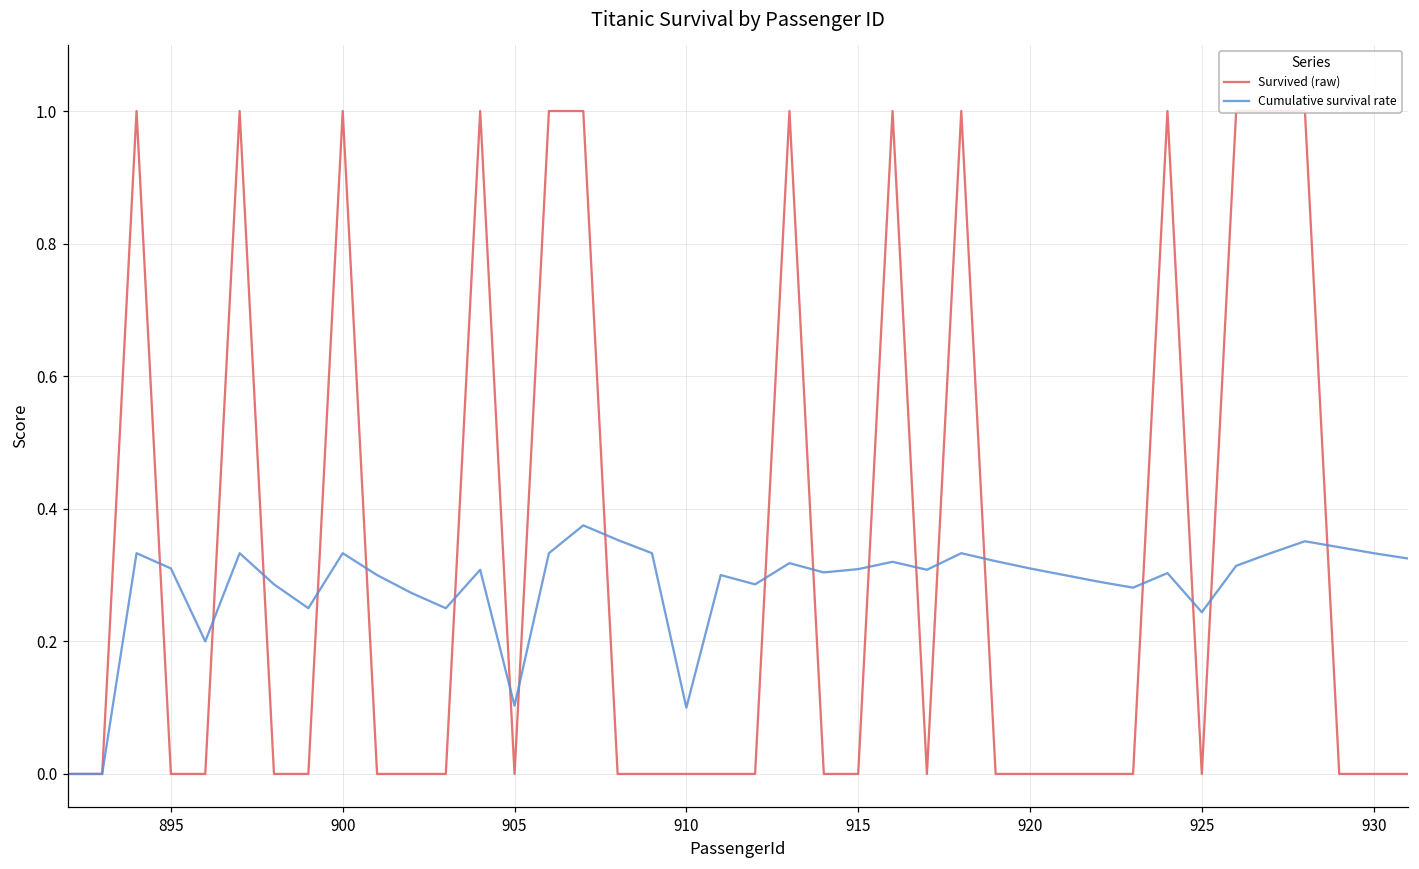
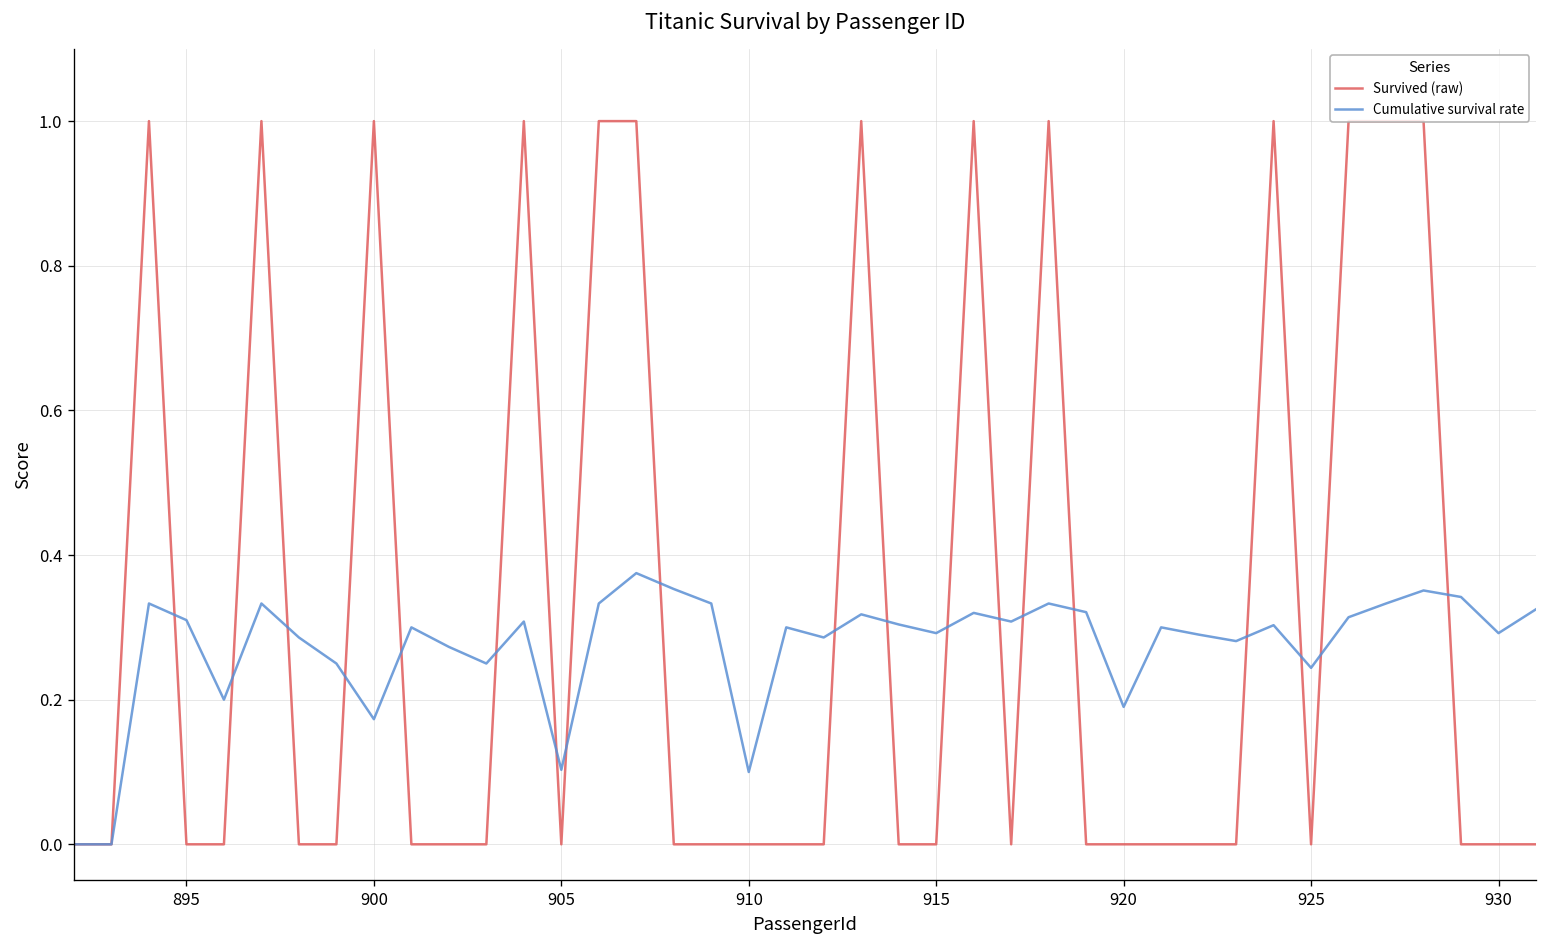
  {
    "Survived (raw)": {
      "895": 0.00,
      "900": 1.00,
      "905": 0.00,
      "910": 0.00,
      "915": 0.00,
      "920": 0.00,
      "925": 0.00,
      "930": 0.00
    },
    "Cumulative survival rate": {
      "895": 0.31,
-     "900": 0.33,
+     "900": 0.17,
      "905": 0.10,
      "910": 0.10,
-     "915": 0.31,
-     "920": 0.31,
+     "915": 0.29,
+     "920": 0.19,
      "925": 0.24,
-     "930": 0.33
+     "930": 0.29
    }
  }
